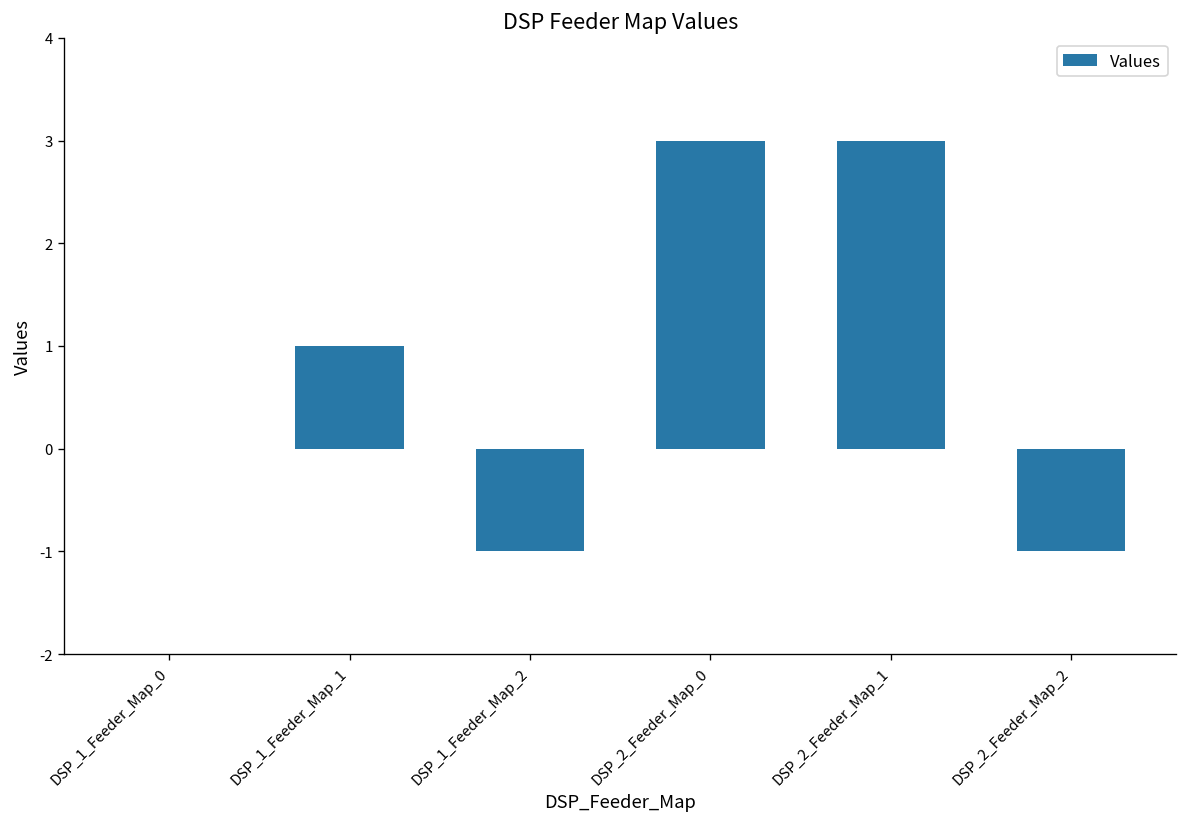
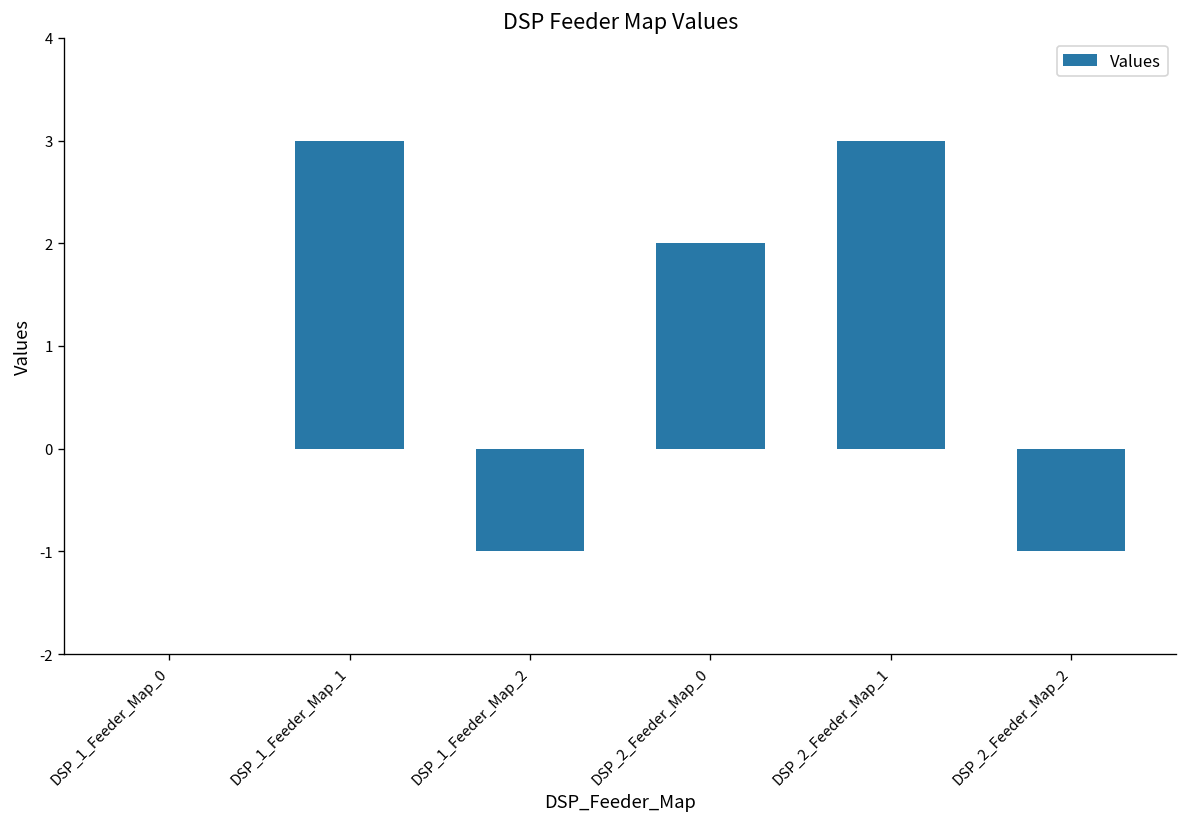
  {
    "DSP_1_Feeder_Map_0": 0,
-   "DSP_1_Feeder_Map_1": 1,
+   "DSP_1_Feeder_Map_1": 3,
    "DSP_1_Feeder_Map_2": -1,
-   "DSP_2_Feeder_Map_0": 3,
+   "DSP_2_Feeder_Map_0": 2,
    "DSP_2_Feeder_Map_1": 3,
    "DSP_2_Feeder_Map_2": -1
  }
